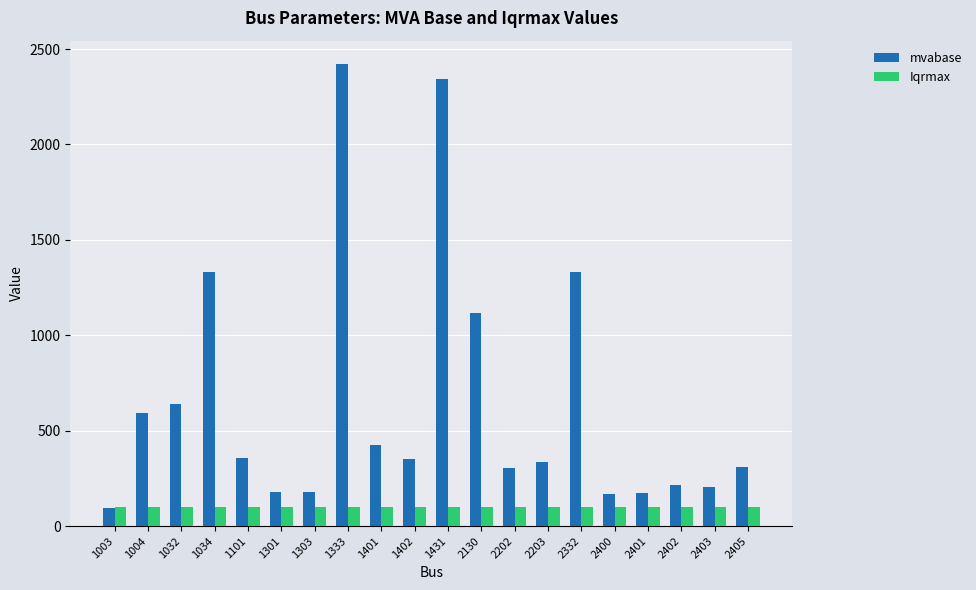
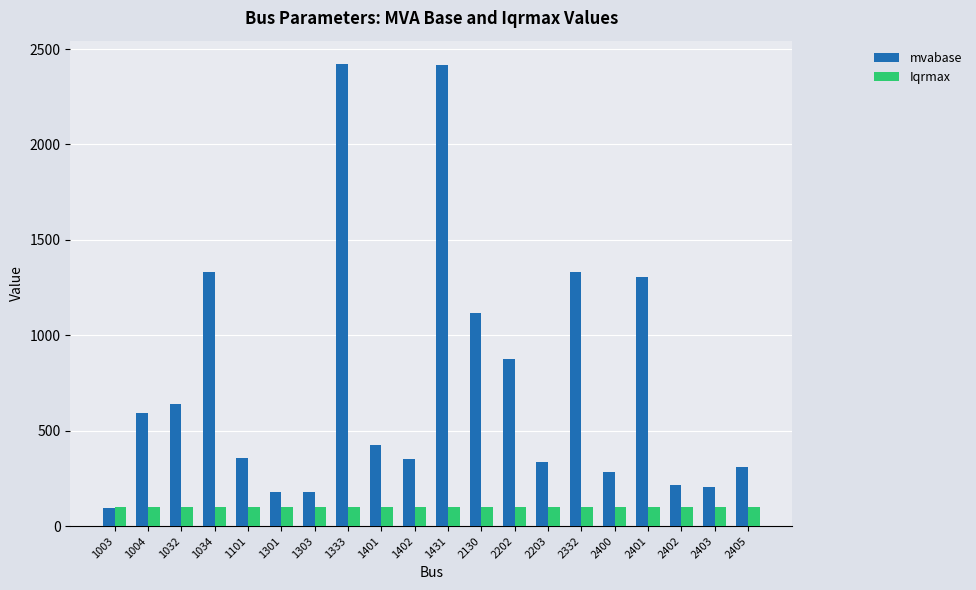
  {
    "mvabase": {
      "1003": 90,
      "1004": 590,
      "1032": 640,
      "1034": 1330,
      "1101": 360,
      "1301": 180,
      "1303": 180,
      "1333": 2420,
      "1401": 430,
      "1402": 350,
-     "1431": 2350,
+     "1431": 2420,
      "2130": 1120,
-     "2202": 310,
+     "2202": 870,
      "2203": 340,
      "2332": 1330,
-     "2400": 170,
-     "2401": 170,
+     "2400": 280,
+     "2401": 1310,
      "2402": 210,
      "2403": 210,
      "2405": 310
    },
    "Iqrmax": {
      "1003": 100,
      "1004": 100,
      "1032": 100,
      "1034": 100,
      "1101": 100,
      "1301": 100,
      "1303": 100,
      "1333": 100,
      "1401": 100,
      "1402": 100,
      "1431": 100,
      "2130": 100,
      "2202": 100,
      "2203": 100,
      "2332": 100,
      "2400": 100,
      "2401": 100,
      "2402": 100,
      "2403": 100,
      "2405": 100
    }
  }
